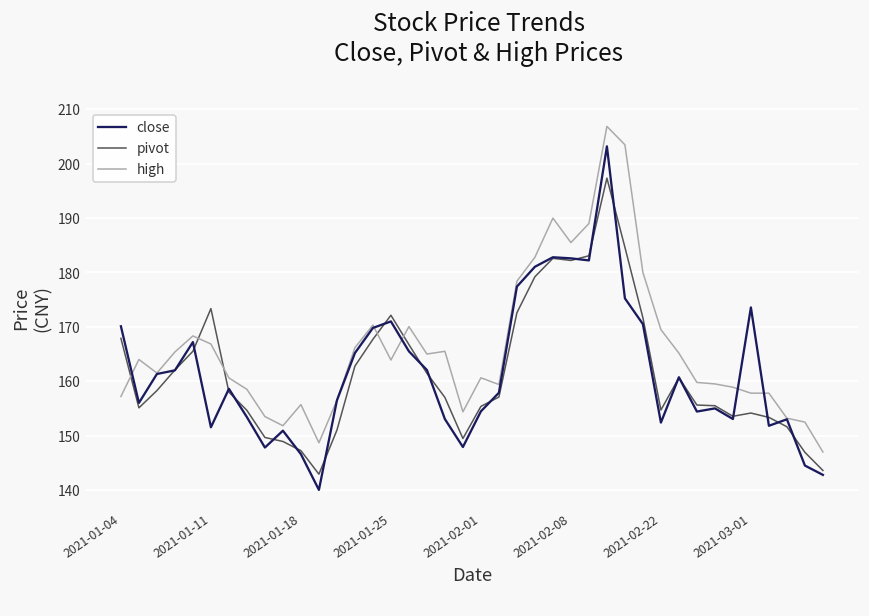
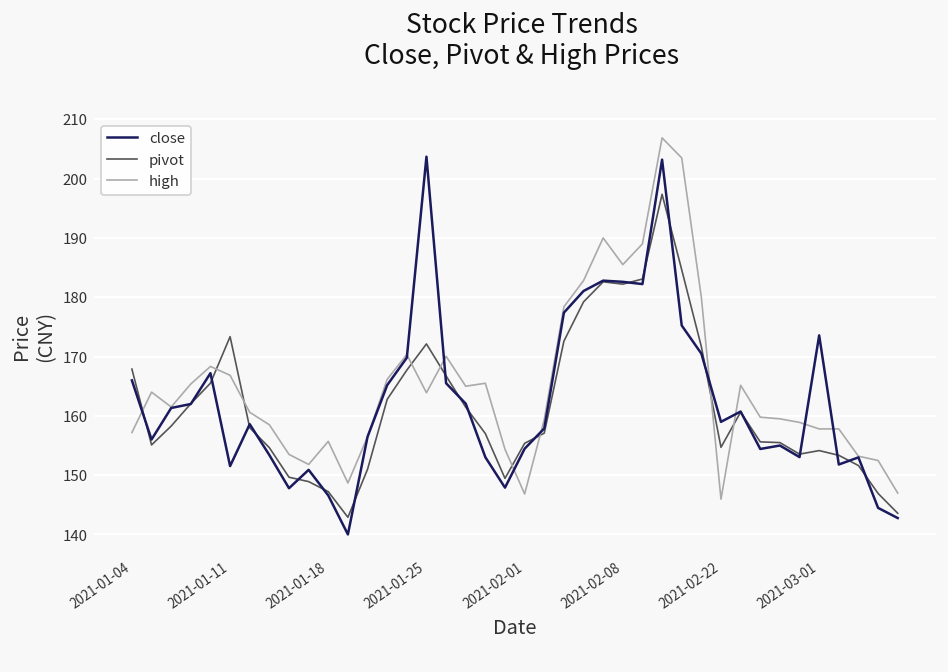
  {
    "close": {
-     "2021-01-04": 170,
+     "2021-01-04": 166,
      "2021-01-11": 152,
      "2021-01-18": 147,
-     "2021-01-25": 171,
+     "2021-01-25": 204,
      "2021-02-01": 154,
-     "2021-02-22": 152,
+     "2021-02-22": 159,
      "2021-03-01": 174
    },
    "pivot": {
      "2021-01-04": 168,
      "2021-01-11": 173,
      "2021-01-18": 147,
      "2021-01-25": 172,
      "2021-02-01": 155,
      "2021-02-22": 155,
      "2021-03-01": 154
    },
    "high": {
      "2021-01-04": 157,
      "2021-01-11": 167,
      "2021-01-18": 156,
      "2021-01-25": 164,
-     "2021-02-01": 161,
+     "2021-02-01": 147,
      "2021-02-08": 186,
-     "2021-02-22": 169,
+     "2021-02-22": 146,
      "2021-03-01": 158
    }
  }
